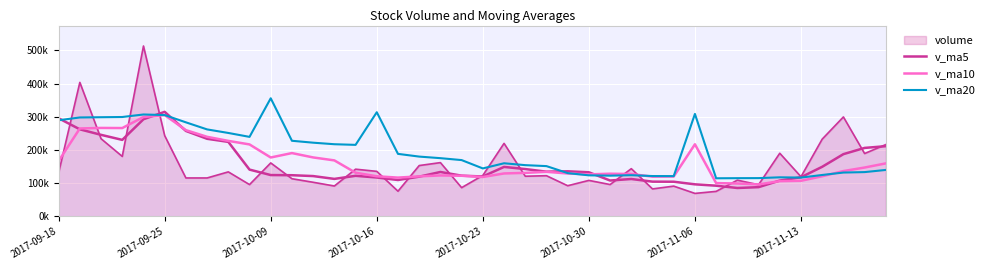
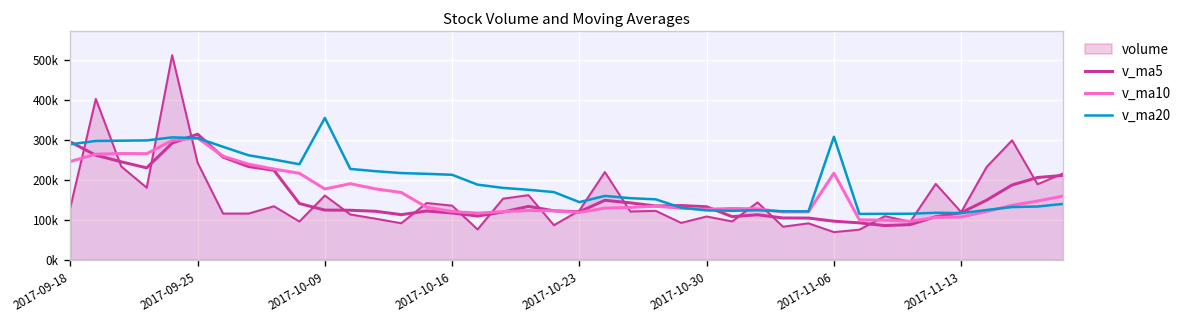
  {
    "v_ma10": {
-     "2017-09-18": 170000,
+     "2017-09-18": 250000,
      "2017-10-09": 180000,
      "2017-11-06": 220000,
      "2017-11-13": 110000
    },
    "v_ma20": {
      "2017-10-09": 360000,
-     "2017-10-16": 310000,
+     "2017-10-16": 210000,
      "2017-10-23": 140000,
      "2017-11-06": 310000
    }
  }
